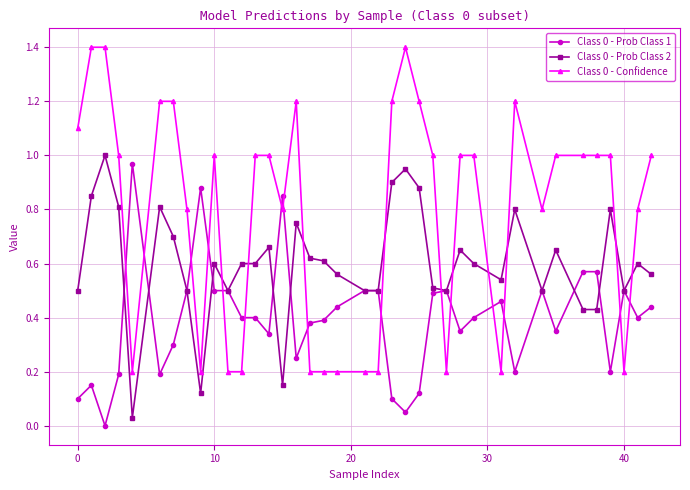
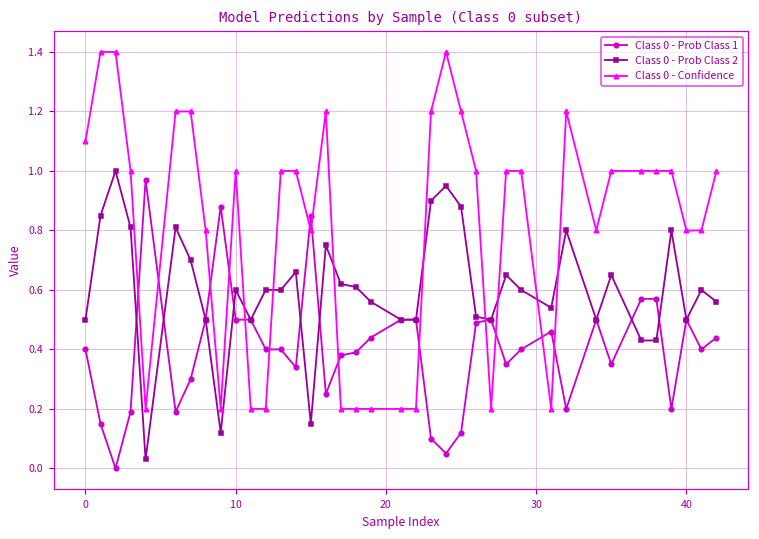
  {
    "Class 0 - Prob Class 1": {
-     "0": 0.1,
+     "0": 0.4,
      "10": 0.5
    },
    "Class 0 - Prob Class 2": {
      "0": 0.5,
      "10": 0.6
    },
    "Class 0 - Confidence": {
      "0": 1.1,
      "10": 1.0,
-     "40": 0.2
+     "40": 0.8
    }
  }
